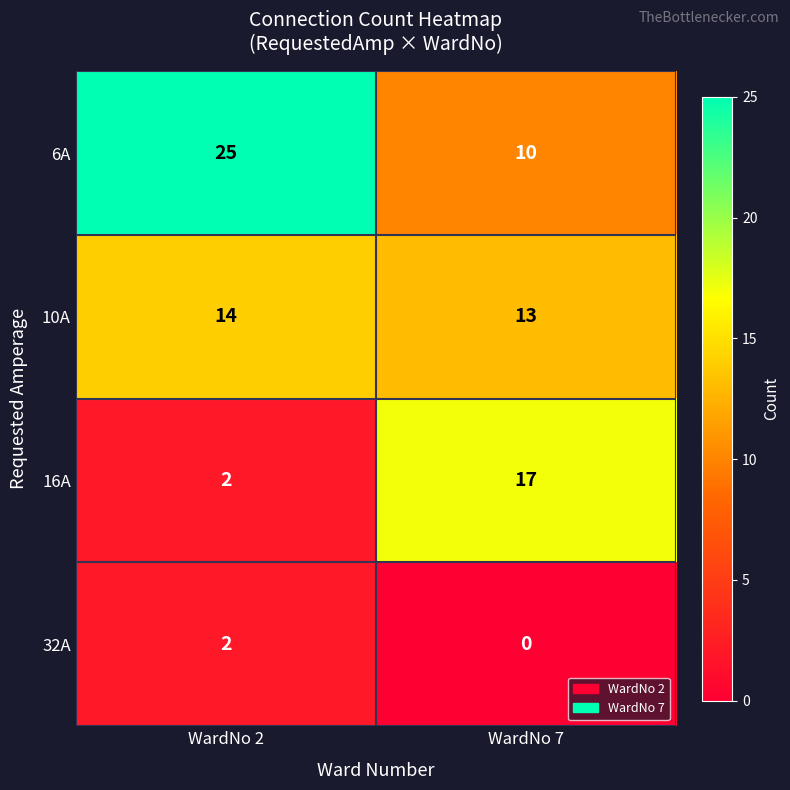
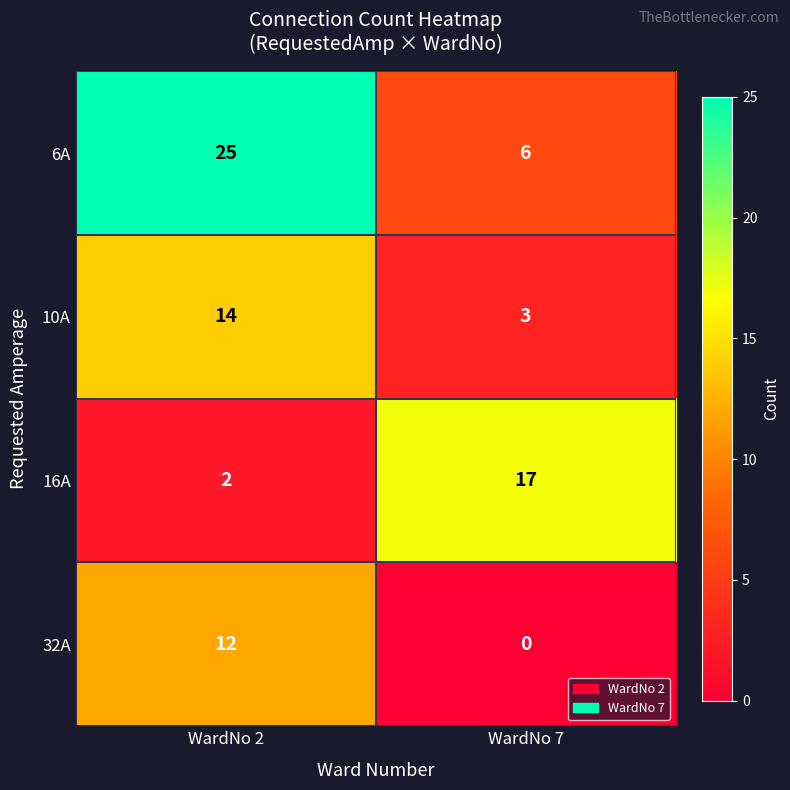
  {
    "6A": {
      "WardNo 2": 25,
-     "WardNo 7": 10
+     "WardNo 7": 6
    },
    "10A": {
      "WardNo 2": 14,
-     "WardNo 7": 13
+     "WardNo 7": 3
    },
    "16A": {
      "WardNo 2": 2,
      "WardNo 7": 17
    },
    "32A": {
-     "WardNo 2": 2,
+     "WardNo 2": 12,
      "WardNo 7": 0
    }
  }
